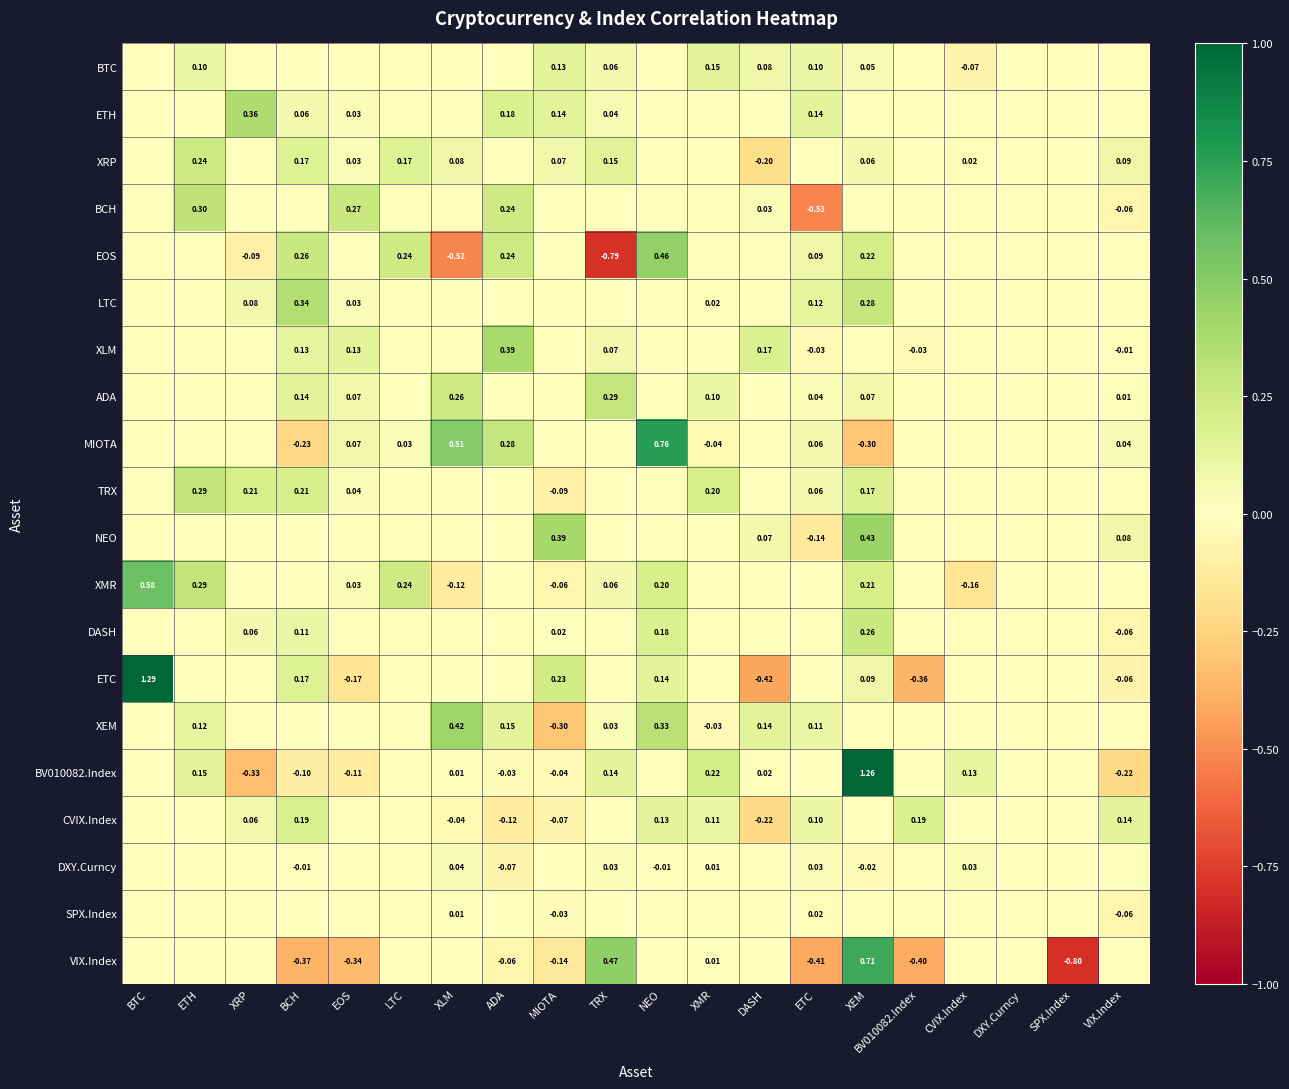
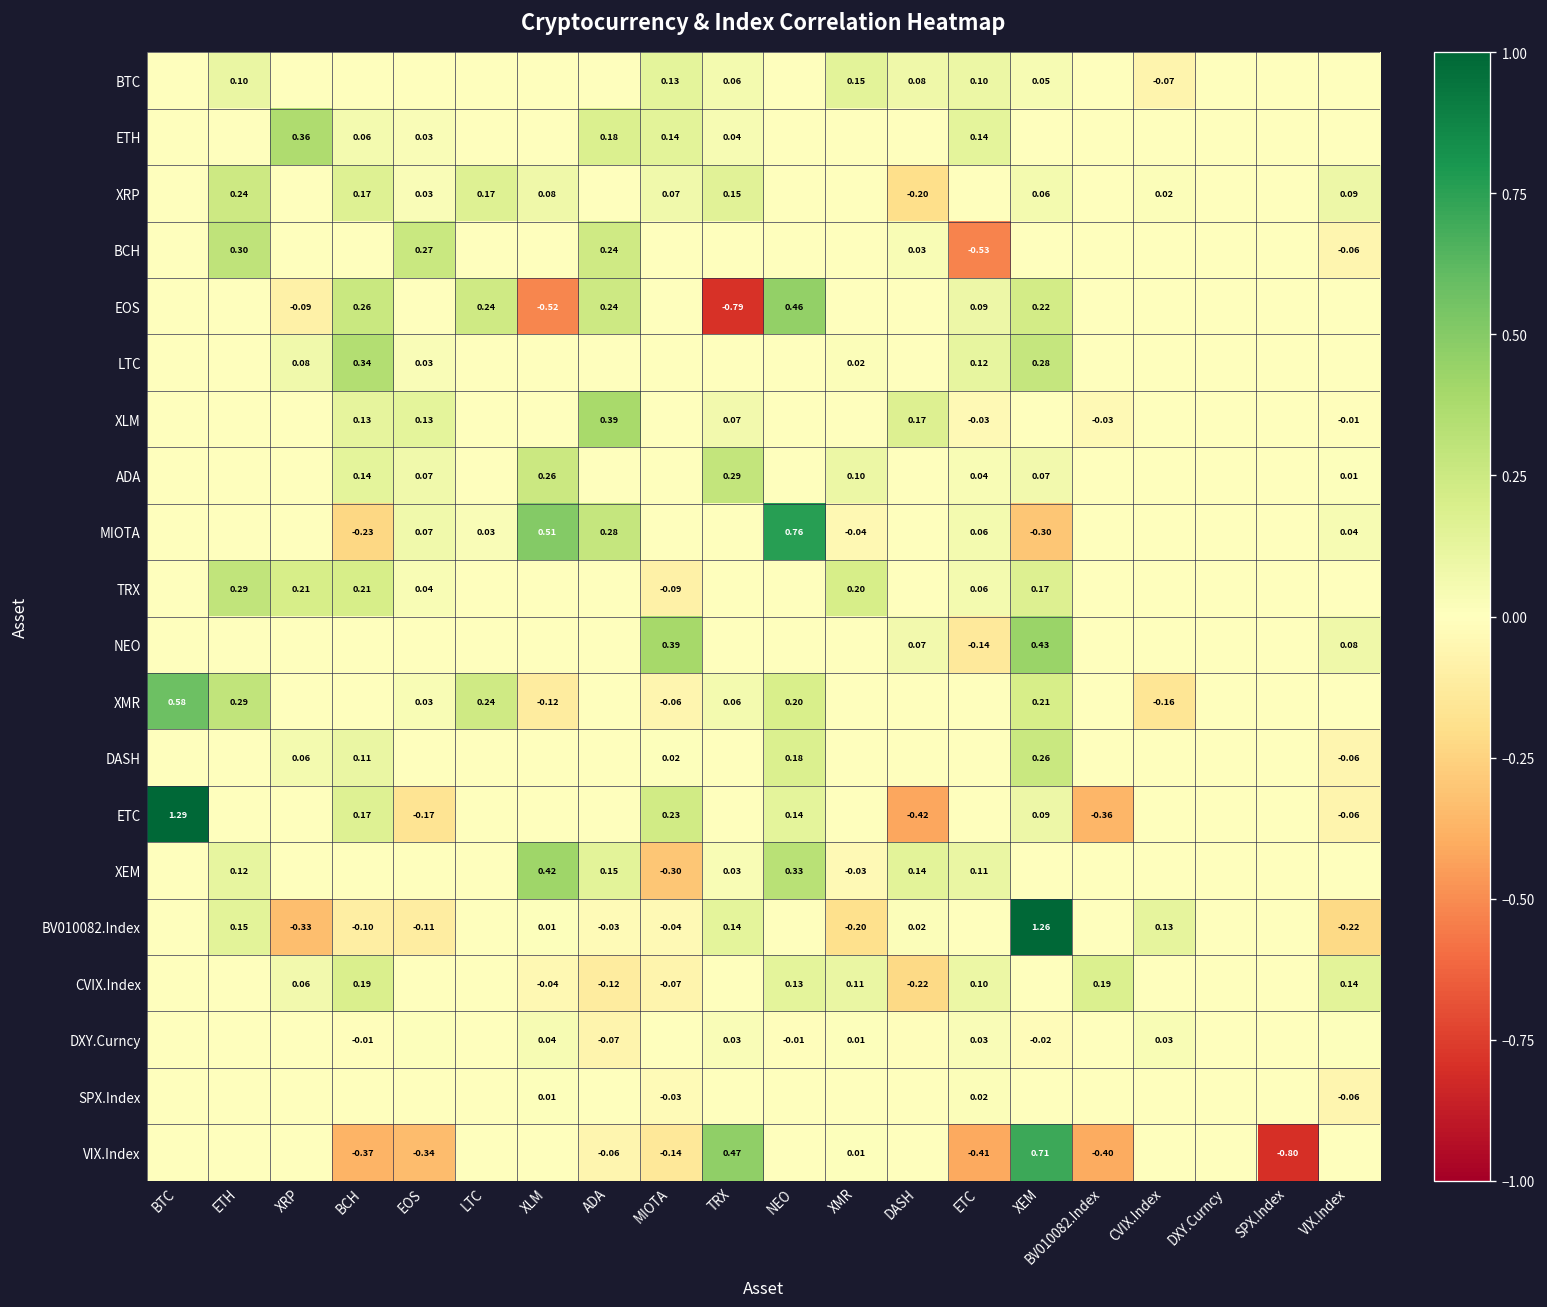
  {
    "BTC": {
      "ETH": 0.10,
      "MIOTA": 0.13,
      "TRX": 0.06,
      "XMR": 0.15,
      "DASH": 0.08,
      "ETC": 0.10,
      "XEM": 0.05,
      "CVIX.Index": -0.07
    },
    "ETH": {
      "XRP": 0.36,
      "BCH": 0.06,
      "EOS": 0.03,
      "ADA": 0.18,
      "MIOTA": 0.14,
      "TRX": 0.04,
      "ETC": 0.14
    },
    "XRP": {
      "ETH": 0.24,
      "BCH": 0.17,
      "EOS": 0.03,
      "LTC": 0.17,
      "XLM": 0.08,
      "MIOTA": 0.07,
      "TRX": 0.15,
      "DASH": -0.20,
      "XEM": 0.06,
      "CVIX.Index": 0.02,
      "VIX.Index": 0.09
    },
    "BCH": {
      "ETH": 0.30,
      "EOS": 0.27,
      "ADA": 0.24,
      "DASH": 0.03,
      "ETC": -0.53,
      "VIX.Index": -0.06
    },
    "EOS": {
      "XRP": -0.09,
      "BCH": 0.26,
      "LTC": 0.24,
      "XLM": -0.52,
      "ADA": 0.24,
      "TRX": -0.79,
      "NEO": 0.46,
      "ETC": 0.09,
      "XEM": 0.22
    },
    "LTC": {
      "XRP": 0.08,
      "BCH": 0.34,
      "EOS": 0.03,
      "XMR": 0.02,
      "ETC": 0.12,
      "XEM": 0.28
    },
    "XLM": {
      "BCH": 0.13,
      "EOS": 0.13,
      "ADA": 0.39,
      "TRX": 0.07,
      "DASH": 0.17,
      "ETC": -0.03,
      "BV010082.Index": -0.03,
      "VIX.Index": -0.01
    },
    "ADA": {
      "BCH": 0.14,
      "EOS": 0.07,
      "XLM": 0.26,
      "TRX": 0.29,
      "XMR": 0.10,
      "ETC": 0.04,
      "XEM": 0.07,
      "VIX.Index": 0.01
    },
    "MIOTA": {
      "BCH": -0.23,
      "EOS": 0.07,
      "LTC": 0.03,
      "XLM": 0.51,
      "ADA": 0.28,
      "NEO": 0.76,
      "XMR": -0.04,
      "ETC": 0.06,
      "XEM": -0.30,
      "VIX.Index": 0.04
    },
    "TRX": {
      "ETH": 0.29,
      "XRP": 0.21,
      "BCH": 0.21,
      "EOS": 0.04,
      "MIOTA": -0.09,
      "XMR": 0.20,
      "ETC": 0.06,
      "XEM": 0.17
    },
    "NEO": {
      "MIOTA": 0.39,
      "DASH": 0.07,
      "ETC": -0.14,
      "XEM": 0.43,
      "VIX.Index": 0.08
    },
    "XMR": {
      "BTC": 0.58,
      "ETH": 0.29,
      "EOS": 0.03,
      "LTC": 0.24,
      "XLM": -0.12,
      "MIOTA": -0.06,
      "TRX": 0.06,
      "NEO": 0.20,
      "XEM": 0.21,
      "CVIX.Index": -0.16
    },
    "DASH": {
      "XRP": 0.06,
      "BCH": 0.11,
      "MIOTA": 0.02,
      "NEO": 0.18,
      "XEM": 0.26,
      "VIX.Index": -0.06
    },
    "ETC": {
      "BTC": 1.29,
      "BCH": 0.17,
      "EOS": -0.17,
      "MIOTA": 0.23,
      "NEO": 0.14,
      "DASH": -0.42,
      "XEM": 0.09,
      "BV010082.Index": -0.36,
      "VIX.Index": -0.06
    },
    "XEM": {
      "ETH": 0.12,
      "XLM": 0.42,
      "ADA": 0.15,
      "MIOTA": -0.30,
      "TRX": 0.03,
      "NEO": 0.33,
      "XMR": -0.03,
      "DASH": 0.14,
      "ETC": 0.11
    },
    "BV010082.Index": {
      "ETH": 0.15,
      "XRP": -0.33,
      "BCH": -0.10,
      "EOS": -0.11,
      "XLM": 0.01,
      "ADA": -0.03,
      "MIOTA": -0.04,
      "TRX": 0.14,
-     "XMR": 0.22,
+     "XMR": -0.20,
      "DASH": 0.02,
      "XEM": 1.26,
      "CVIX.Index": 0.13,
      "VIX.Index": -0.22
    },
    "CVIX.Index": {
      "XRP": 0.06,
      "BCH": 0.19,
      "XLM": -0.04,
      "ADA": -0.12,
      "MIOTA": -0.07,
      "NEO": 0.13,
      "XMR": 0.11,
      "DASH": -0.22,
      "ETC": 0.10,
      "BV010082.Index": 0.19,
      "VIX.Index": 0.14
    },
    "DXY.Curncy": {
      "BCH": -0.01,
      "XLM": 0.04,
      "ADA": -0.07,
      "TRX": 0.03,
      "NEO": -0.01,
      "XMR": 0.01,
      "ETC": 0.03,
      "XEM": -0.02,
      "CVIX.Index": 0.03
    },
    "SPX.Index": {
      "XLM": 0.01,
      "MIOTA": -0.03,
      "ETC": 0.02,
      "VIX.Index": -0.06
    },
    "VIX.Index": {
      "BCH": -0.37,
      "EOS": -0.34,
      "ADA": -0.06,
      "MIOTA": -0.14,
      "TRX": 0.47,
      "XMR": 0.01,
      "ETC": -0.41,
      "XEM": 0.71,
      "BV010082.Index": -0.40,
      "SPX.Index": -0.80
    }
  }
